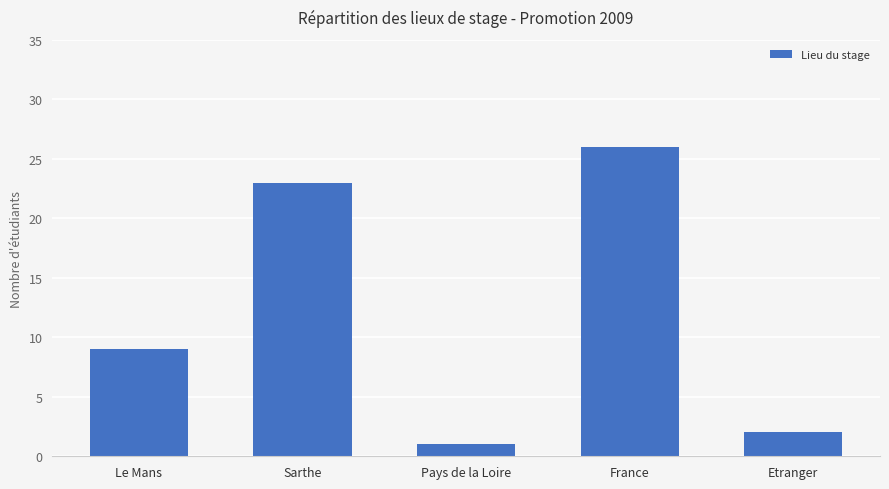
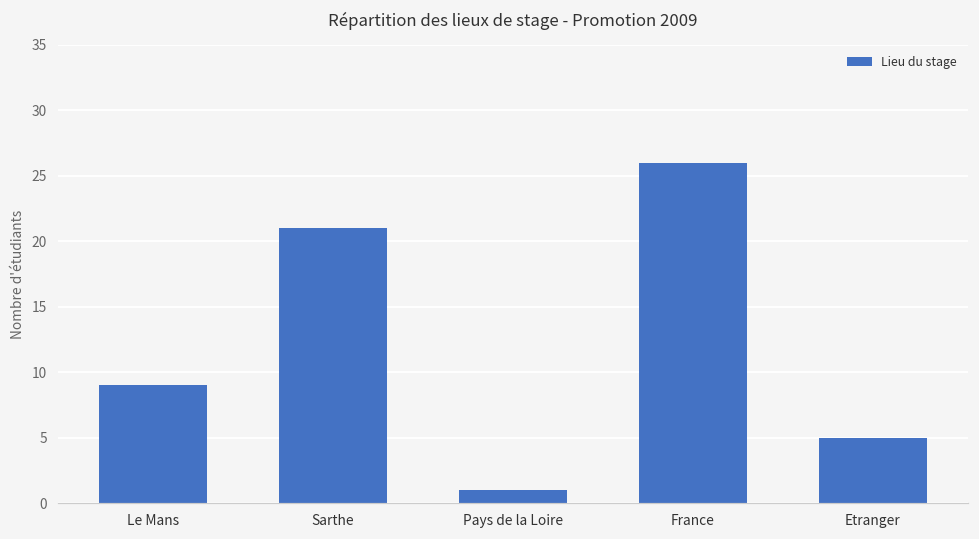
  {
    "Le Mans": 9,
-   "Sarthe": 23,
+   "Sarthe": 21,
    "Pays de la Loire": 1,
    "France": 26,
-   "Etranger": 2
+   "Etranger": 5
  }
